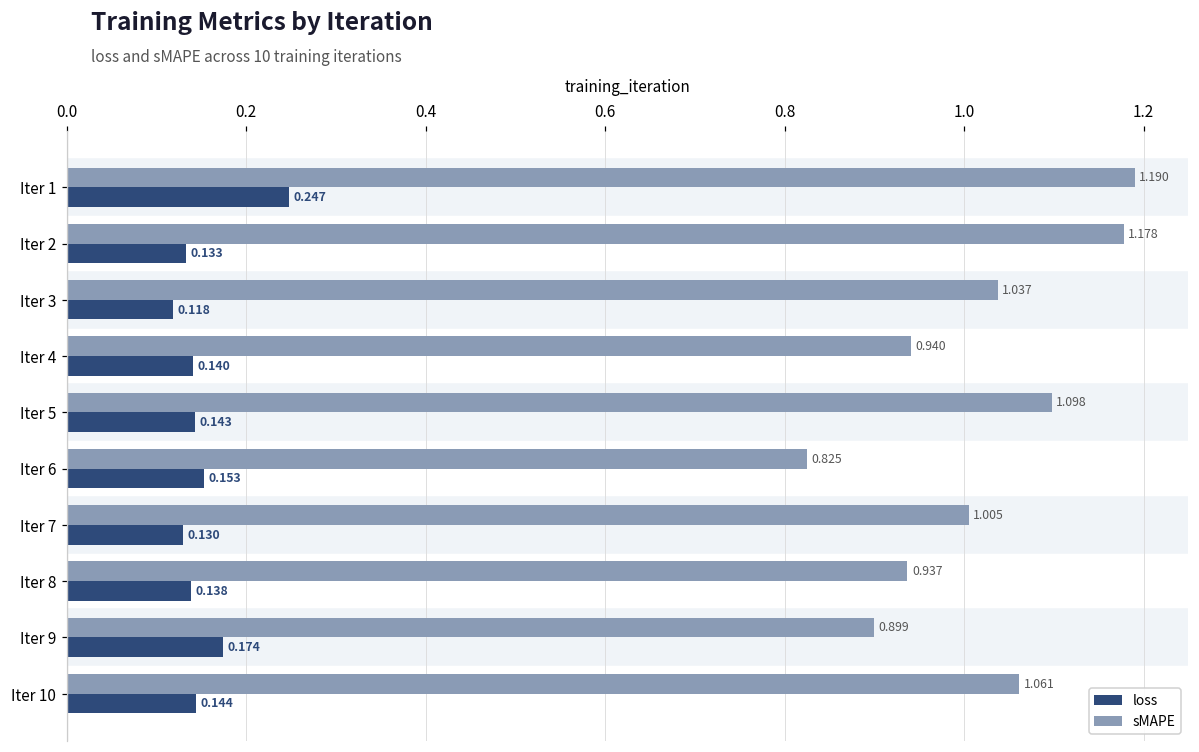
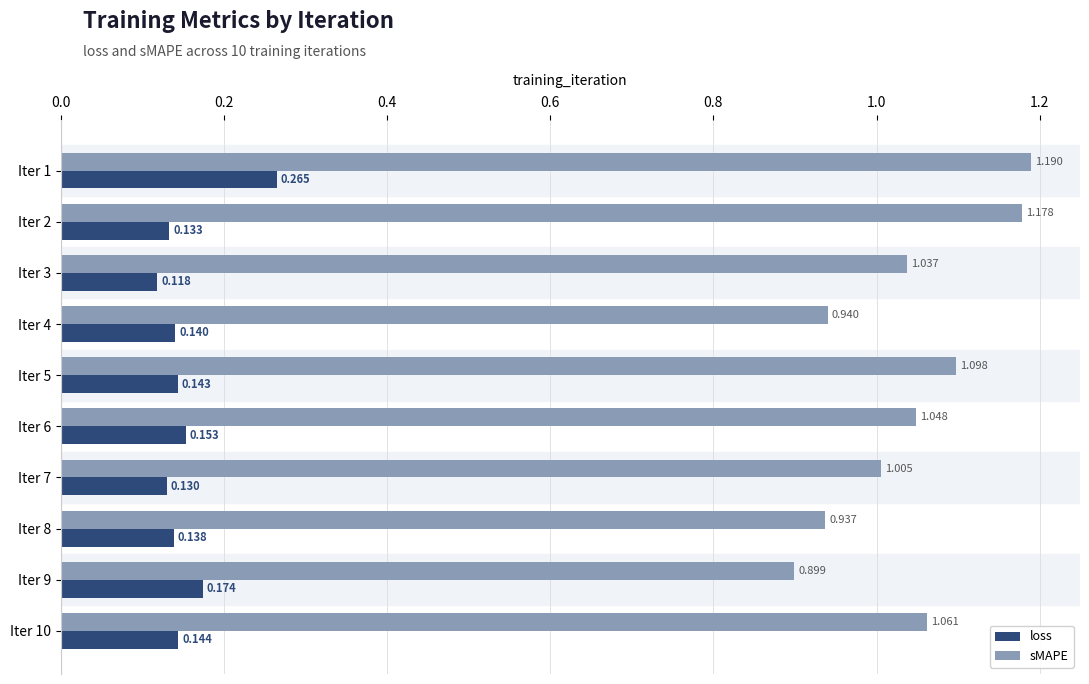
  {
    "loss": {
-     "Iter 1": 0.247,
+     "Iter 1": 0.265,
      "Iter 2": 0.133,
      "Iter 3": 0.118,
      "Iter 4": 0.140,
      "Iter 5": 0.143,
      "Iter 6": 0.153,
      "Iter 7": 0.130,
      "Iter 8": 0.138,
      "Iter 9": 0.174,
      "Iter 10": 0.144
    },
    "sMAPE": {
      "Iter 1": 1.190,
      "Iter 2": 1.178,
      "Iter 3": 1.037,
      "Iter 4": 0.940,
      "Iter 5": 1.098,
-     "Iter 6": 0.825,
+     "Iter 6": 1.048,
      "Iter 7": 1.005,
      "Iter 8": 0.937,
      "Iter 9": 0.899,
      "Iter 10": 1.061
    }
  }
